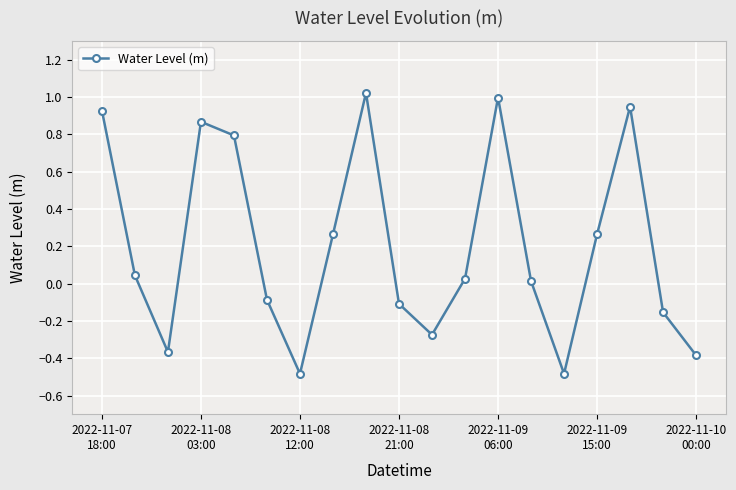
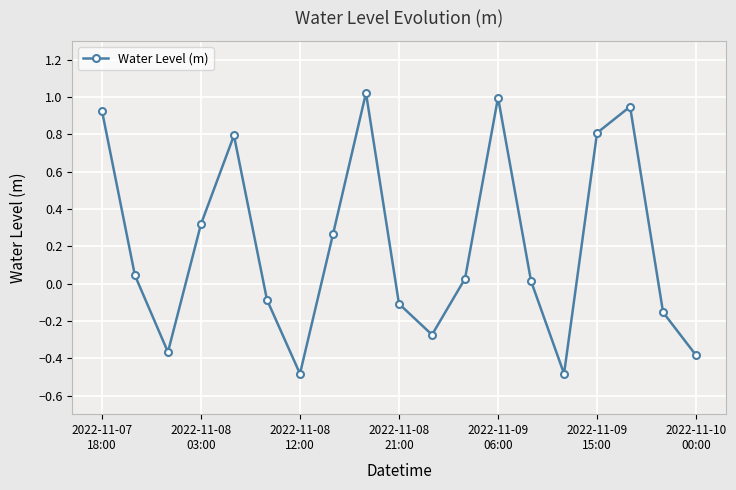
  {
    "2022-11-07 18:00": 0.93,
-   "2022-11-08 03:00": 0.87,
+   "2022-11-08 03:00": 0.32,
    "2022-11-08 12:00": -0.48,
    "2022-11-08 21:00": -0.11,
    "2022-11-09 06:00": 1.00,
-   "2022-11-09 15:00": 0.26,
+   "2022-11-09 15:00": 0.81,
    "2022-11-10 00:00": -0.38
  }
